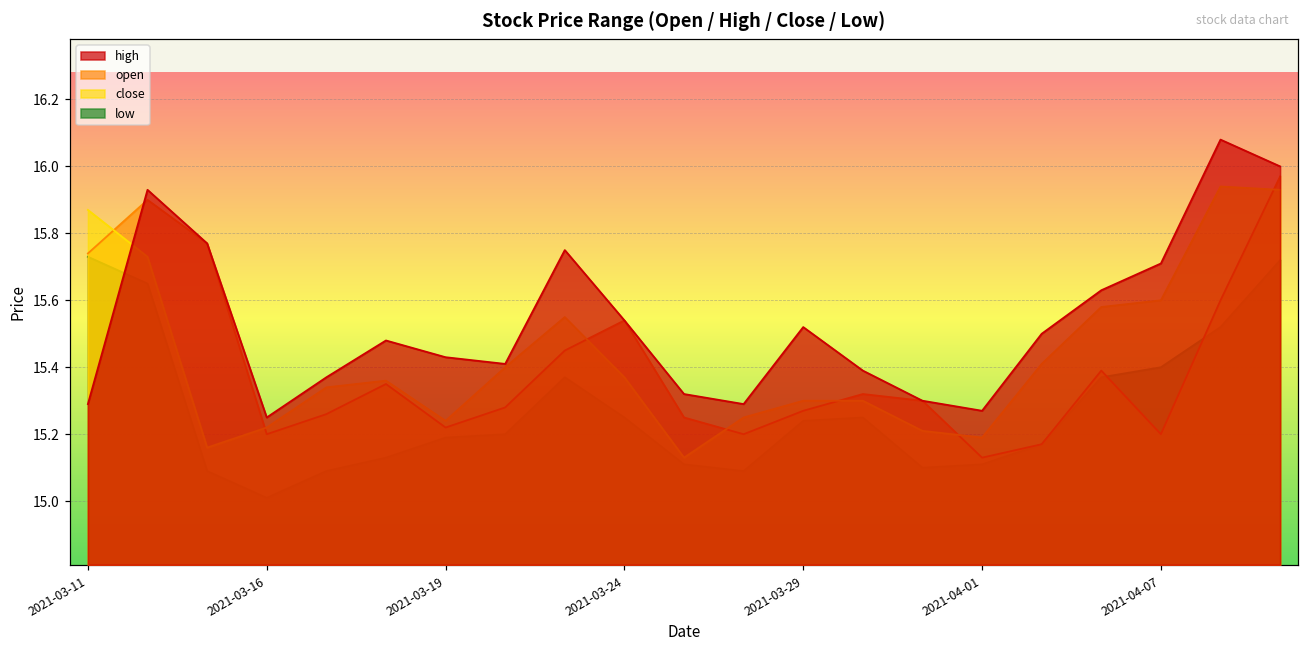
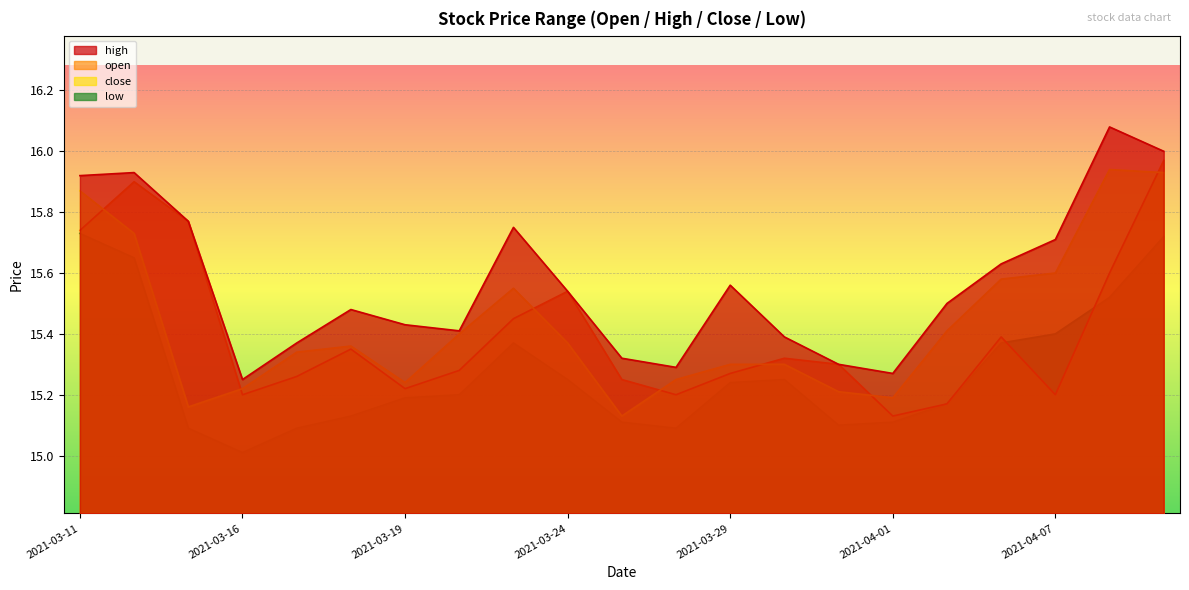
  {
    "high": {
-     "2021-03-11": 15.29,
+     "2021-03-11": 15.92,
      "2021-03-16": 15.25,
      "2021-03-19": 15.43,
-     "2021-03-29": 15.52,
+     "2021-03-29": 15.56,
      "2021-04-01": 15.27,
      "2021-04-07": 15.71
    },
    "open": {
      "2021-03-11": 15.74,
      "2021-03-16": 15.20,
      "2021-03-19": 15.22,
      "2021-03-29": 15.27,
      "2021-04-01": 15.13,
      "2021-04-07": 15.20
    },
    "close": {
      "2021-03-11": 15.87,
      "2021-03-16": 15.22,
      "2021-03-19": 15.24,
      "2021-03-24": 15.37,
      "2021-03-29": 15.30,
      "2021-04-01": 15.19,
      "2021-04-07": 15.60
    },
    "low": {
      "2021-03-11": 15.73,
      "2021-03-16": 15.01,
      "2021-03-19": 15.19,
      "2021-03-24": 15.25,
      "2021-03-29": 15.24,
      "2021-04-01": 15.11,
      "2021-04-07": 15.40
    }
  }
